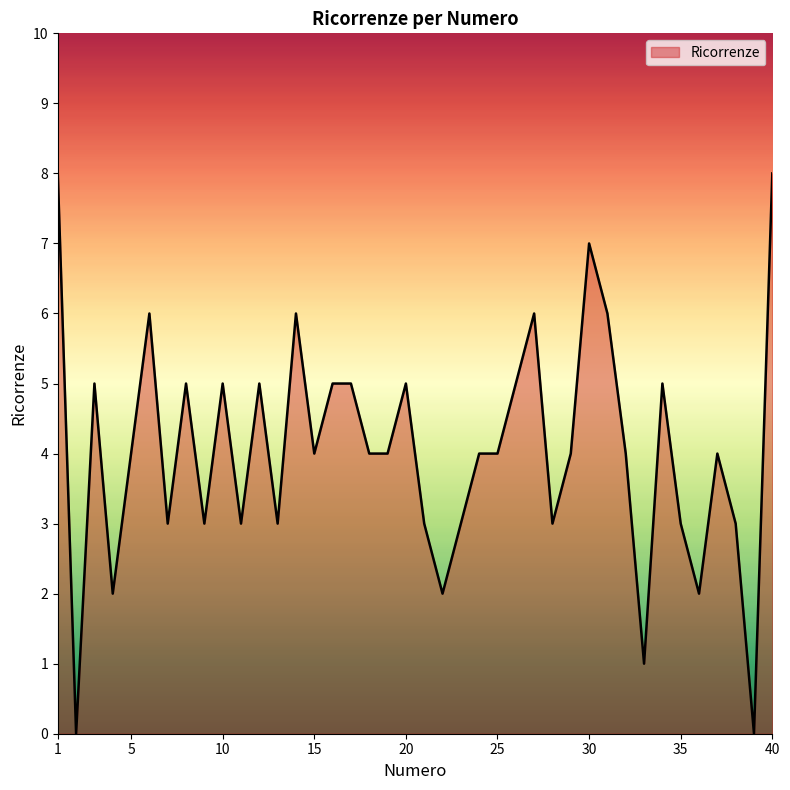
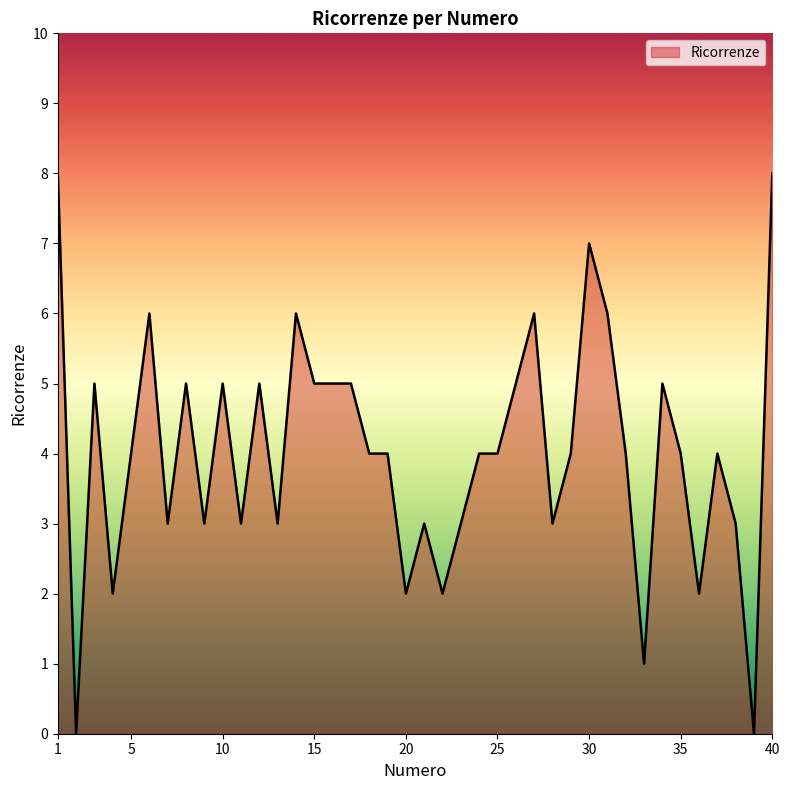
  {
    "1": 8,
    "5": 4,
    "10": 5,
-   "15": 4,
-   "20": 5,
+   "15": 5,
+   "20": 2,
    "25": 4,
    "30": 7,
-   "35": 3,
+   "35": 4,
    "40": 8
  }
